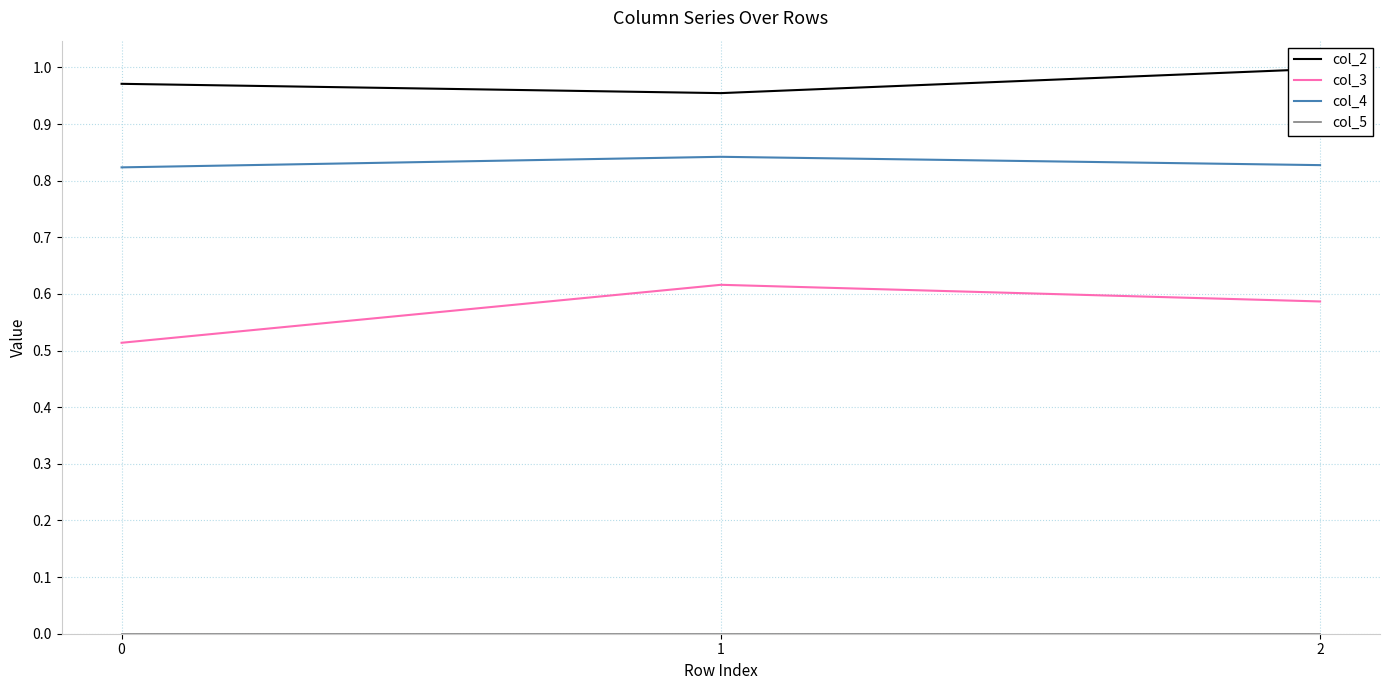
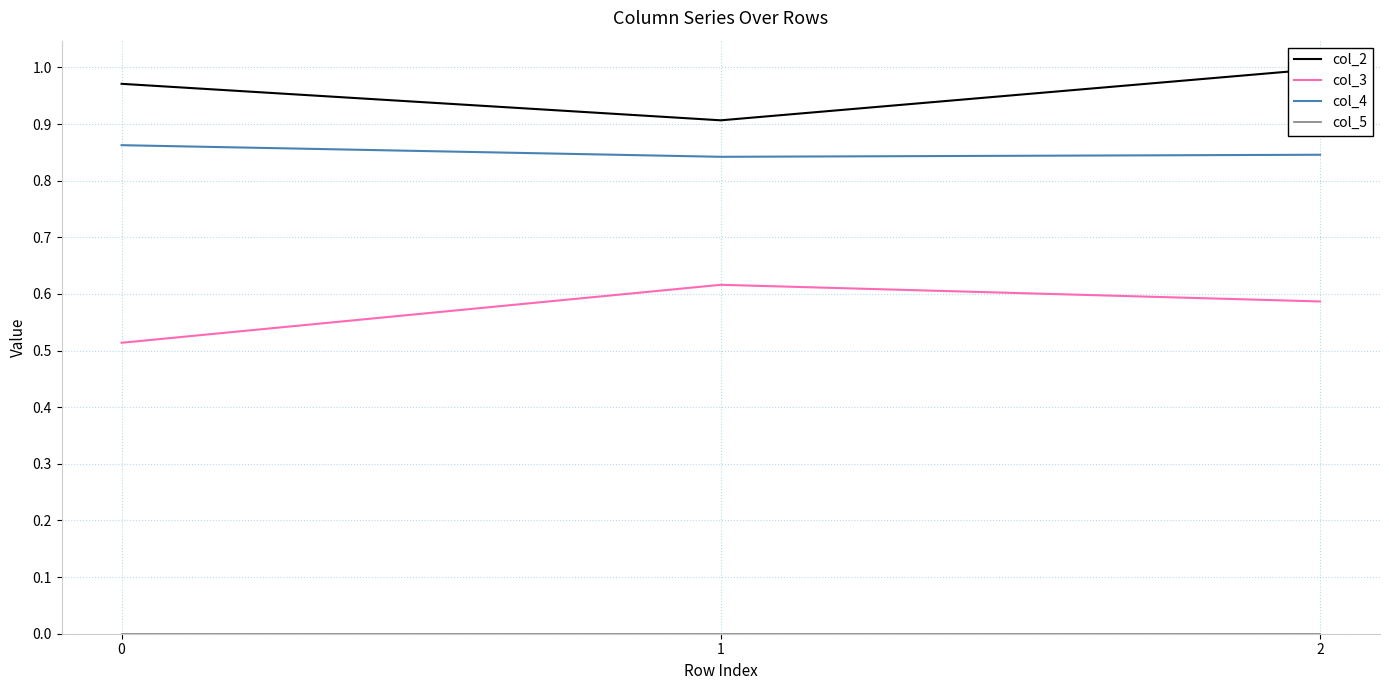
  {
    "col_2": {
      "0": 0.97,
-     "1": 0.95
+     "1": 0.91
    },
    "col_3": {
      "0": 0.51,
      "1": 0.62,
      "2": 0.59
    },
    "col_4": {
-     "0": 0.82,
+     "0": 0.86,
      "1": 0.84,
-     "2": 0.83
+     "2": 0.85
    },
    "col_5": {
      "0": 0.00,
      "1": 0.00,
      "2": 0.00
    }
  }
